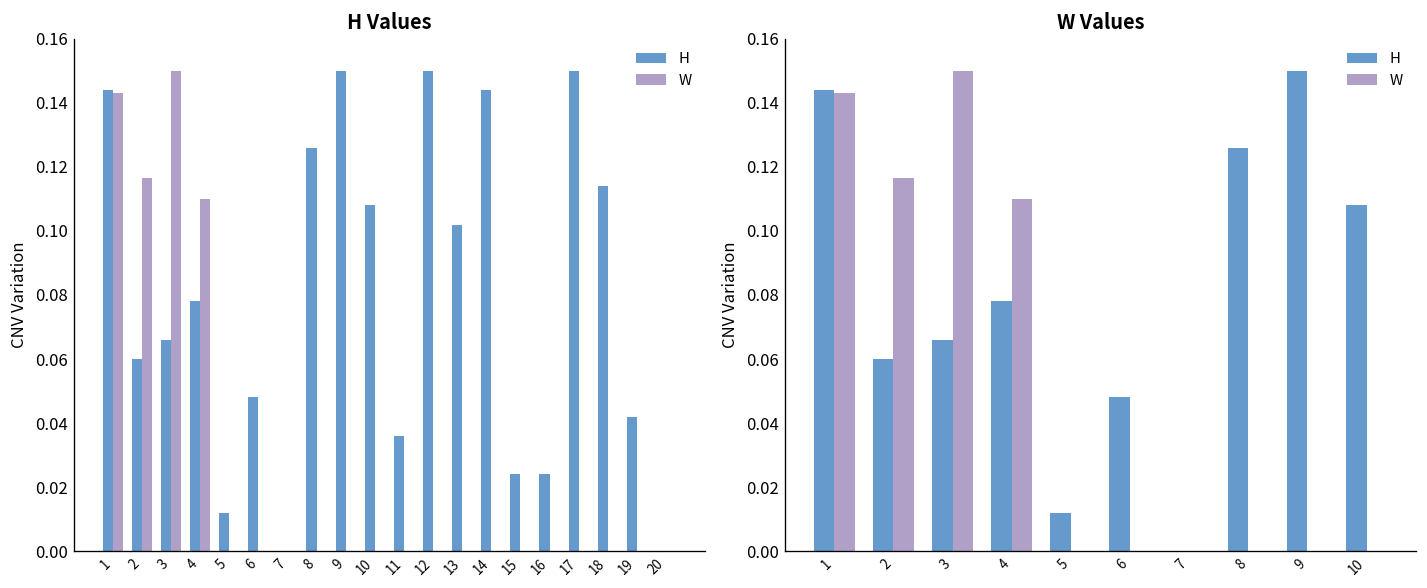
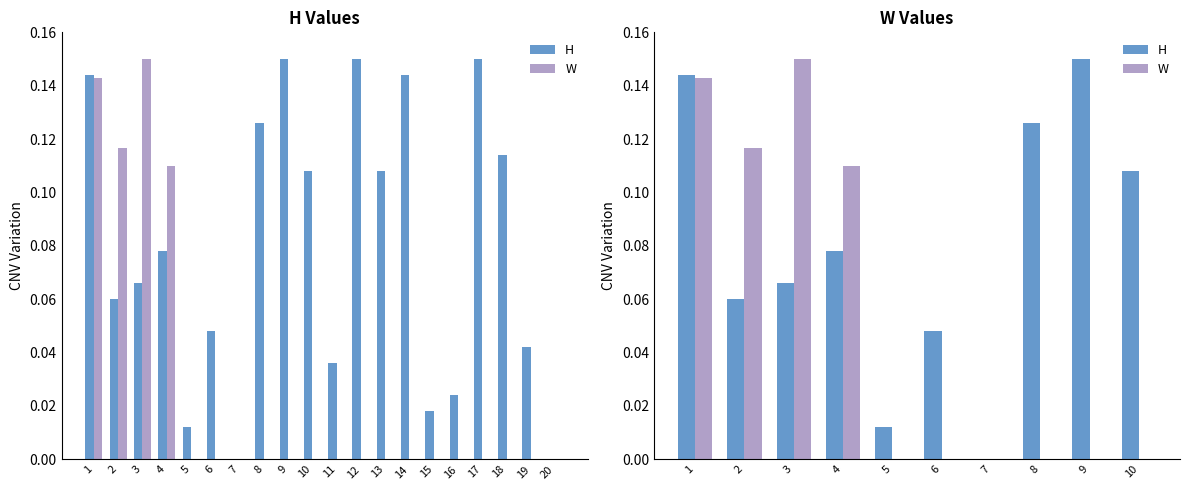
  {
    "H Values": {
      "H": {
        "1": 0.144,
        "2": 0.060,
        "3": 0.066,
        "4": 0.078,
        "5": 0.012,
        "6": 0.048,
        "7": 0.000,
        "8": 0.126,
        "9": 0.150,
        "10": 0.108,
        "11": 0.036,
        "12": 0.150,
-       "13": 0.102,
+       "13": 0.108,
        "14": 0.144,
-       "15": 0.024,
+       "15": 0.018,
        "16": 0.024,
        "17": 0.150,
        "18": 0.114,
        "19": 0.042,
        "20": 0.000
      },
      "W": {
        "1": 0.143,
        "2": 0.117,
        "3": 0.150,
        "4": 0.110,
        "20": 0.000
      }
    },
    "W Values": {
      "H": {
        "1": 0.144,
        "2": 0.060,
        "3": 0.066,
        "4": 0.078,
        "5": 0.012,
        "6": 0.048,
        "7": 0.000,
        "8": 0.126,
        "9": 0.150,
        "10": 0.108
      },
      "W": {
        "1": 0.143,
        "2": 0.117,
        "3": 0.150,
        "4": 0.110
      }
    }
  }
